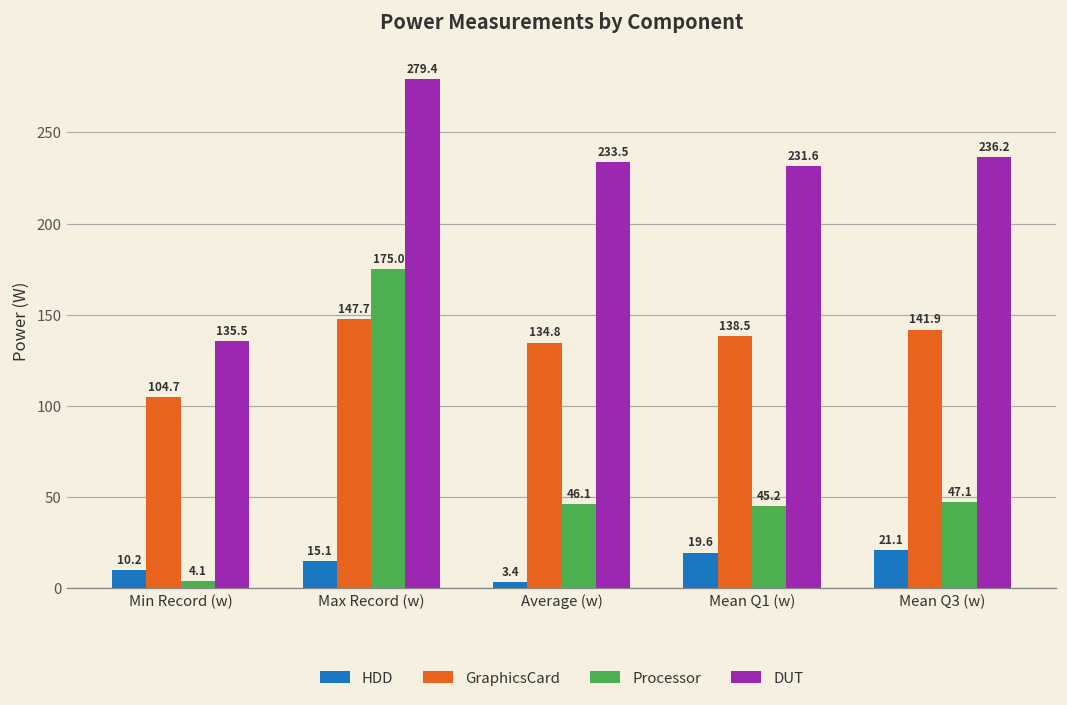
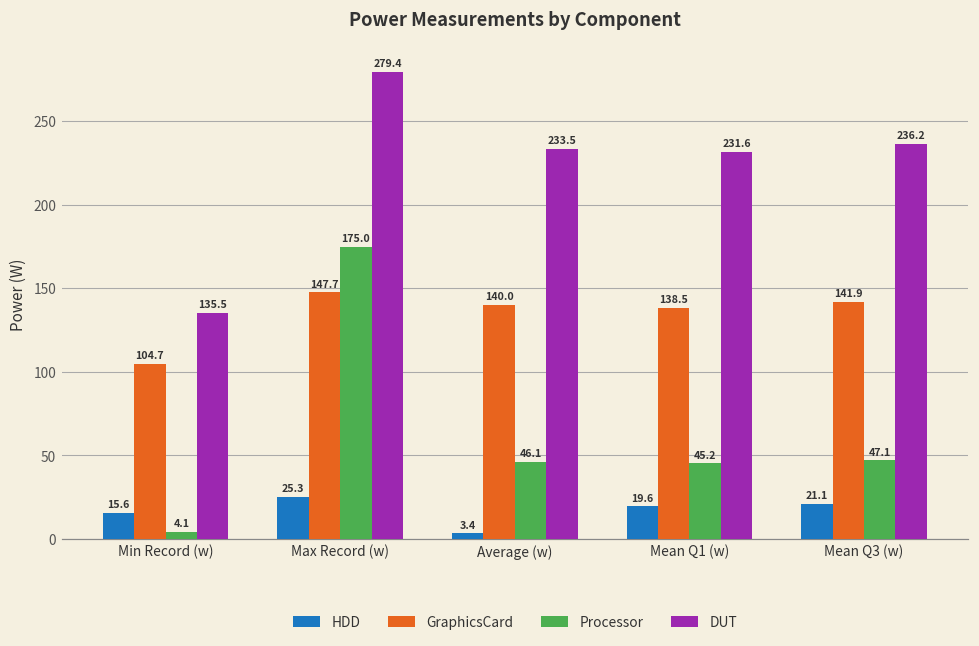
  {
    "HDD": {
-     "Min Record (w)": 10.2,
-     "Max Record (w)": 15.1,
+     "Min Record (w)": 15.6,
+     "Max Record (w)": 25.3,
      "Average (w)": 3.4,
      "Mean Q1 (w)": 19.6,
      "Mean Q3 (w)": 21.1
    },
    "GraphicsCard": {
      "Min Record (w)": 104.7,
      "Max Record (w)": 147.7,
-     "Average (w)": 134.8,
+     "Average (w)": 140.0,
      "Mean Q1 (w)": 138.5,
      "Mean Q3 (w)": 141.9
    },
    "Processor": {
      "Min Record (w)": 4.1,
      "Max Record (w)": 175.0,
      "Average (w)": 46.1,
      "Mean Q1 (w)": 45.2,
      "Mean Q3 (w)": 47.1
    },
    "DUT": {
      "Min Record (w)": 135.5,
      "Max Record (w)": 279.4,
      "Average (w)": 233.5,
      "Mean Q1 (w)": 231.6,
      "Mean Q3 (w)": 236.2
    }
  }
